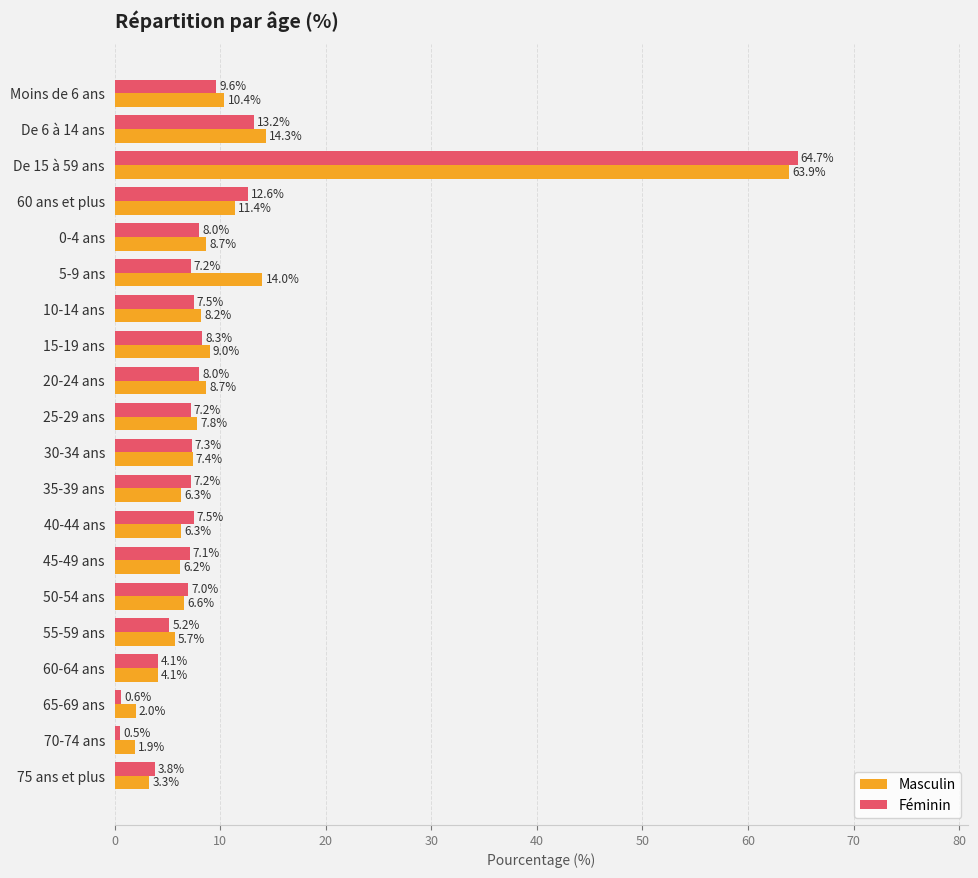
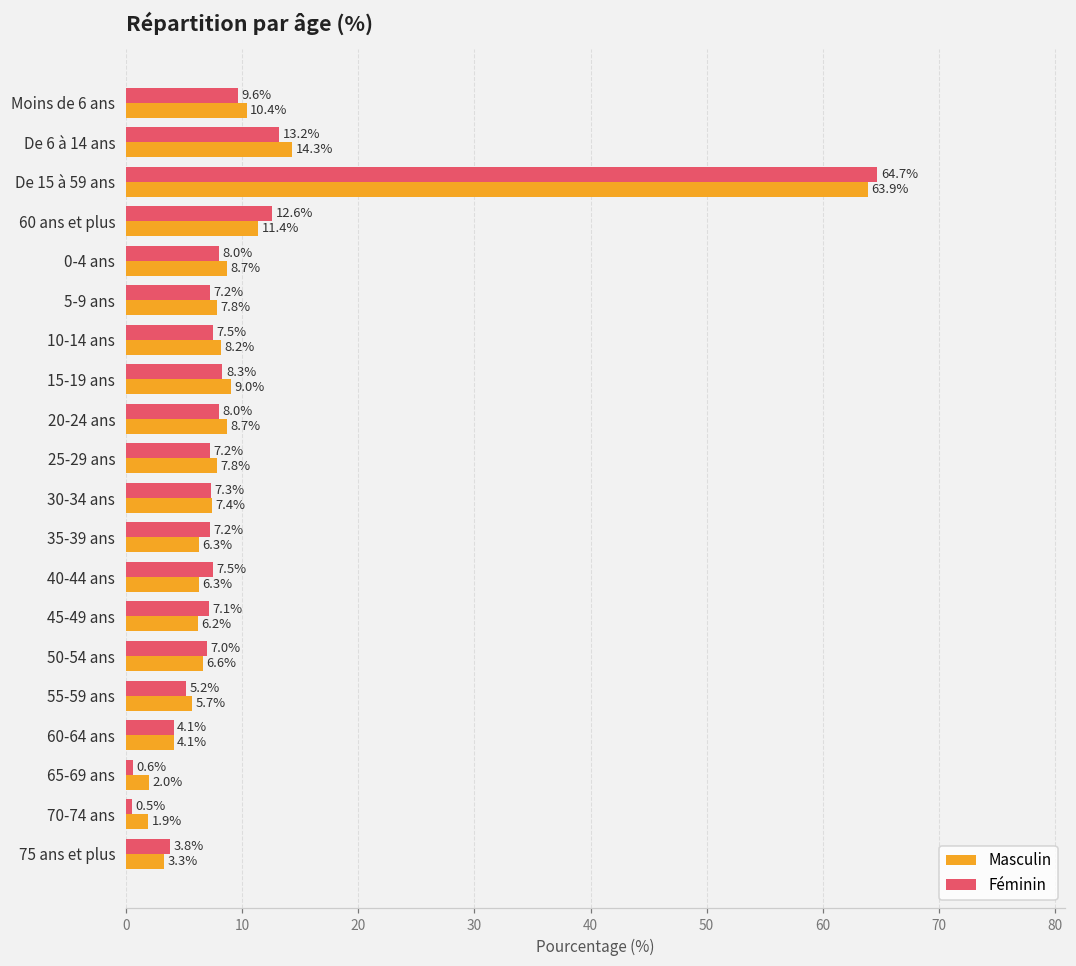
  {
    "Masculin": {
      "Moins de 6 ans": "10.4%",
      "De 6 à 14 ans": "14.3%",
      "De 15 à 59 ans": "63.9%",
      "60 ans et plus": "11.4%",
      "0-4 ans": "8.7%",
-     "5-9 ans": "14.0%",
+     "5-9 ans": "7.8%",
      "10-14 ans": "8.2%",
      "15-19 ans": "9.0%",
      "20-24 ans": "8.7%",
      "25-29 ans": "7.8%",
      "30-34 ans": "7.4%",
      "35-39 ans": "6.3%",
      "40-44 ans": "6.3%",
      "45-49 ans": "6.2%",
      "50-54 ans": "6.6%",
      "55-59 ans": "5.7%",
      "60-64 ans": "4.1%",
      "65-69 ans": "2.0%",
      "70-74 ans": "1.9%",
      "75 ans et plus": "3.3%"
    },
    "Féminin": {
      "Moins de 6 ans": "9.6%",
      "De 6 à 14 ans": "13.2%",
      "De 15 à 59 ans": "64.7%",
      "60 ans et plus": "12.6%",
      "0-4 ans": "8.0%",
      "5-9 ans": "7.2%",
      "10-14 ans": "7.5%",
      "15-19 ans": "8.3%",
      "20-24 ans": "8.0%",
      "25-29 ans": "7.2%",
      "30-34 ans": "7.3%",
      "35-39 ans": "7.2%",
      "40-44 ans": "7.5%",
      "45-49 ans": "7.1%",
      "50-54 ans": "7.0%",
      "55-59 ans": "5.2%",
      "60-64 ans": "4.1%",
      "65-69 ans": "0.6%",
      "70-74 ans": "0.5%",
      "75 ans et plus": "3.8%"
    }
  }
